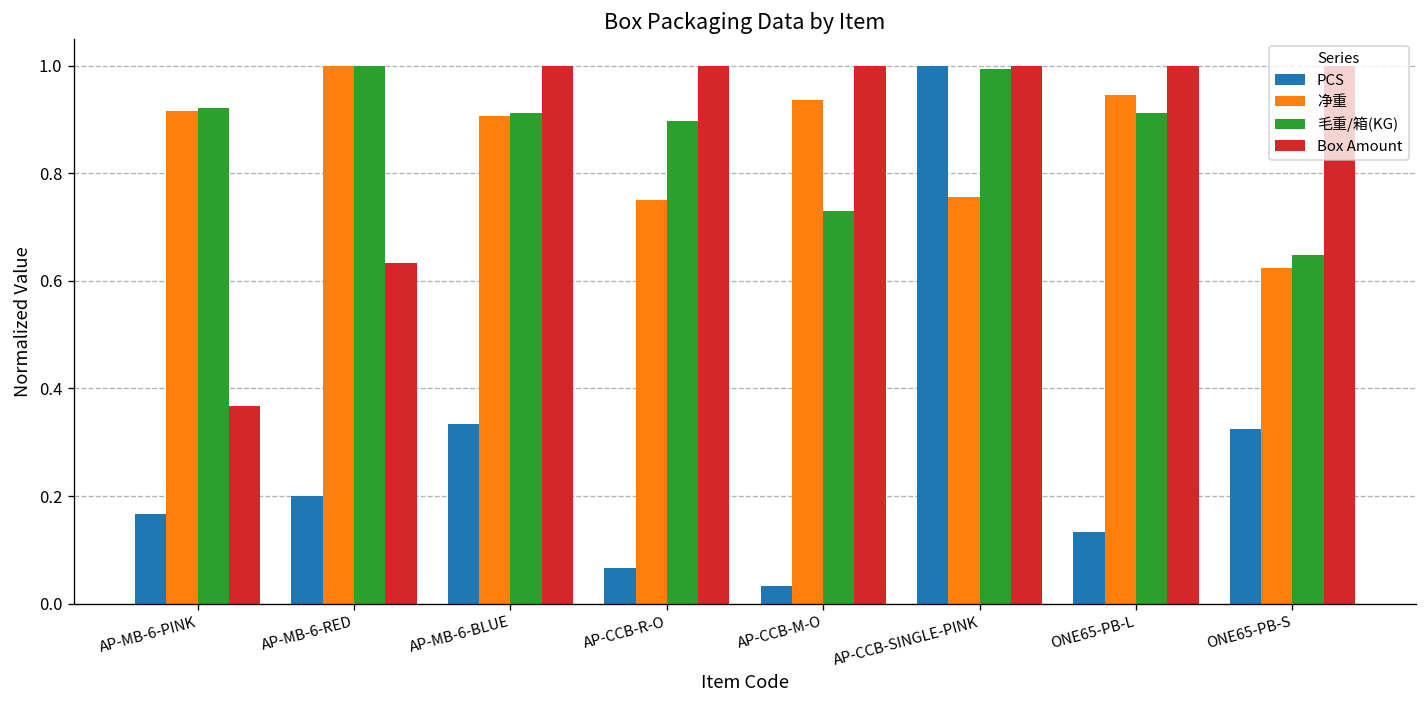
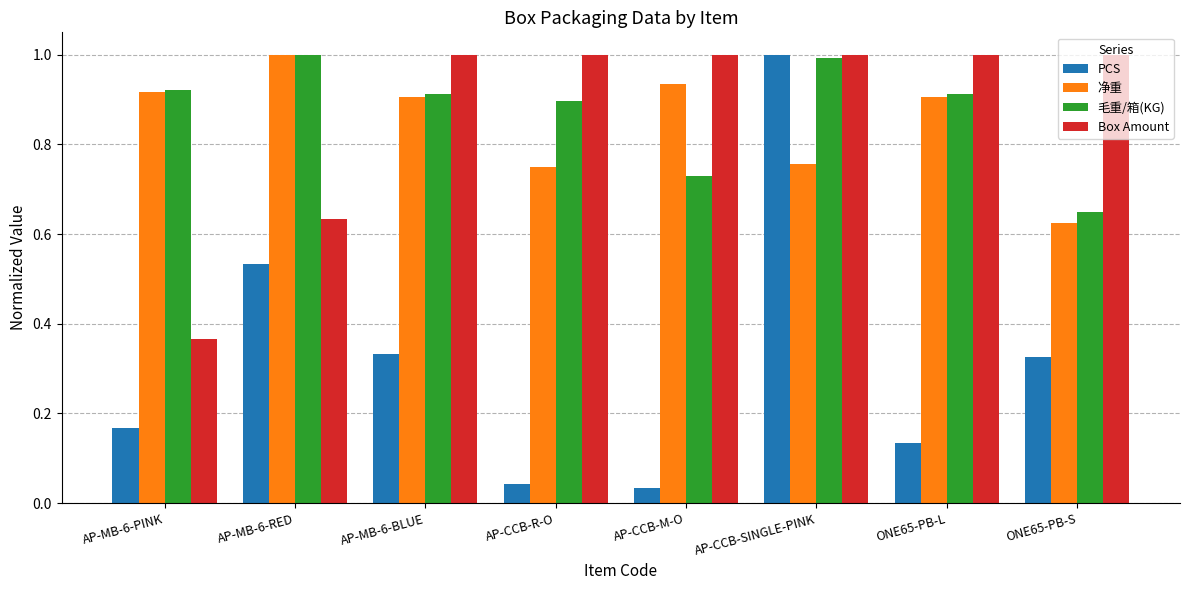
  {
    "PCS": {
      "AP-MB-6-PINK": 0.17,
-     "AP-MB-6-RED": 0.20,
+     "AP-MB-6-RED": 0.53,
      "AP-MB-6-BLUE": 0.33,
-     "AP-CCB-R-O": 0.07,
+     "AP-CCB-R-O": 0.04,
      "AP-CCB-M-O": 0.03,
      "AP-CCB-SINGLE-PINK": 1.00,
      "ONE65-PB-L": 0.13,
      "ONE65-PB-S": 0.32
    },
    "净重": {
      "AP-MB-6-PINK": 0.92,
      "AP-MB-6-RED": 1.00,
      "AP-MB-6-BLUE": 0.91,
      "AP-CCB-R-O": 0.75,
      "AP-CCB-M-O": 0.94,
      "AP-CCB-SINGLE-PINK": 0.76,
-     "ONE65-PB-L": 0.95,
+     "ONE65-PB-L": 0.91,
      "ONE65-PB-S": 0.62
    },
    "毛重/箱(KG)": {
      "AP-MB-6-PINK": 0.92,
      "AP-MB-6-RED": 1.00,
      "AP-MB-6-BLUE": 0.91,
      "AP-CCB-R-O": 0.90,
      "AP-CCB-M-O": 0.73,
      "AP-CCB-SINGLE-PINK": 0.99,
      "ONE65-PB-L": 0.91,
      "ONE65-PB-S": 0.65
    },
    "Box Amount": {
      "AP-MB-6-PINK": 0.37,
      "AP-MB-6-RED": 0.63,
      "AP-MB-6-BLUE": 1.00,
      "AP-CCB-R-O": 1.00,
      "AP-CCB-M-O": 1.00,
      "AP-CCB-SINGLE-PINK": 1.00,
      "ONE65-PB-L": 1.00
    }
  }
